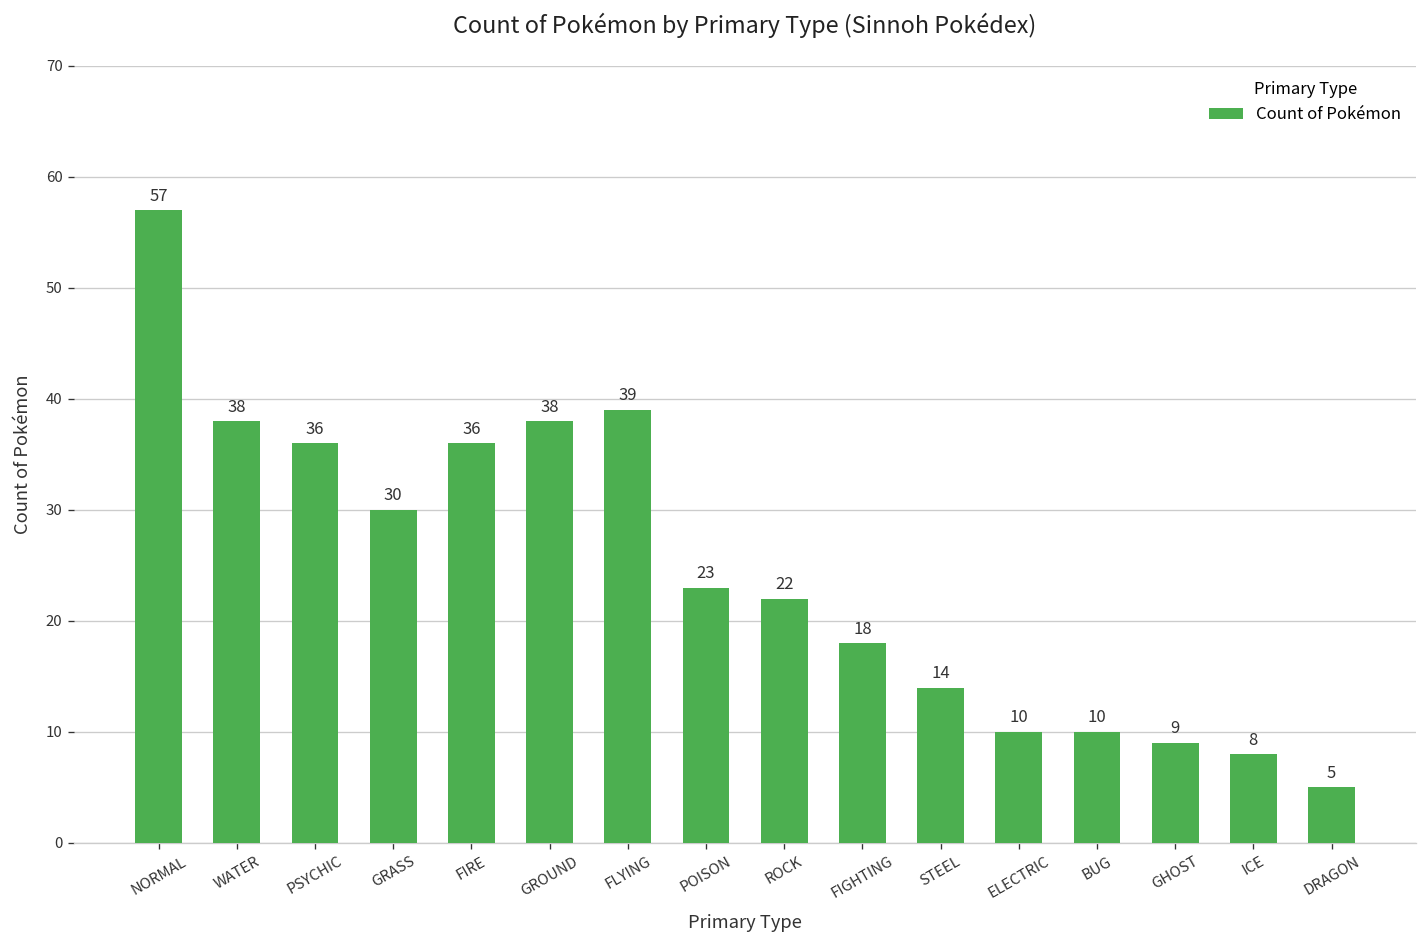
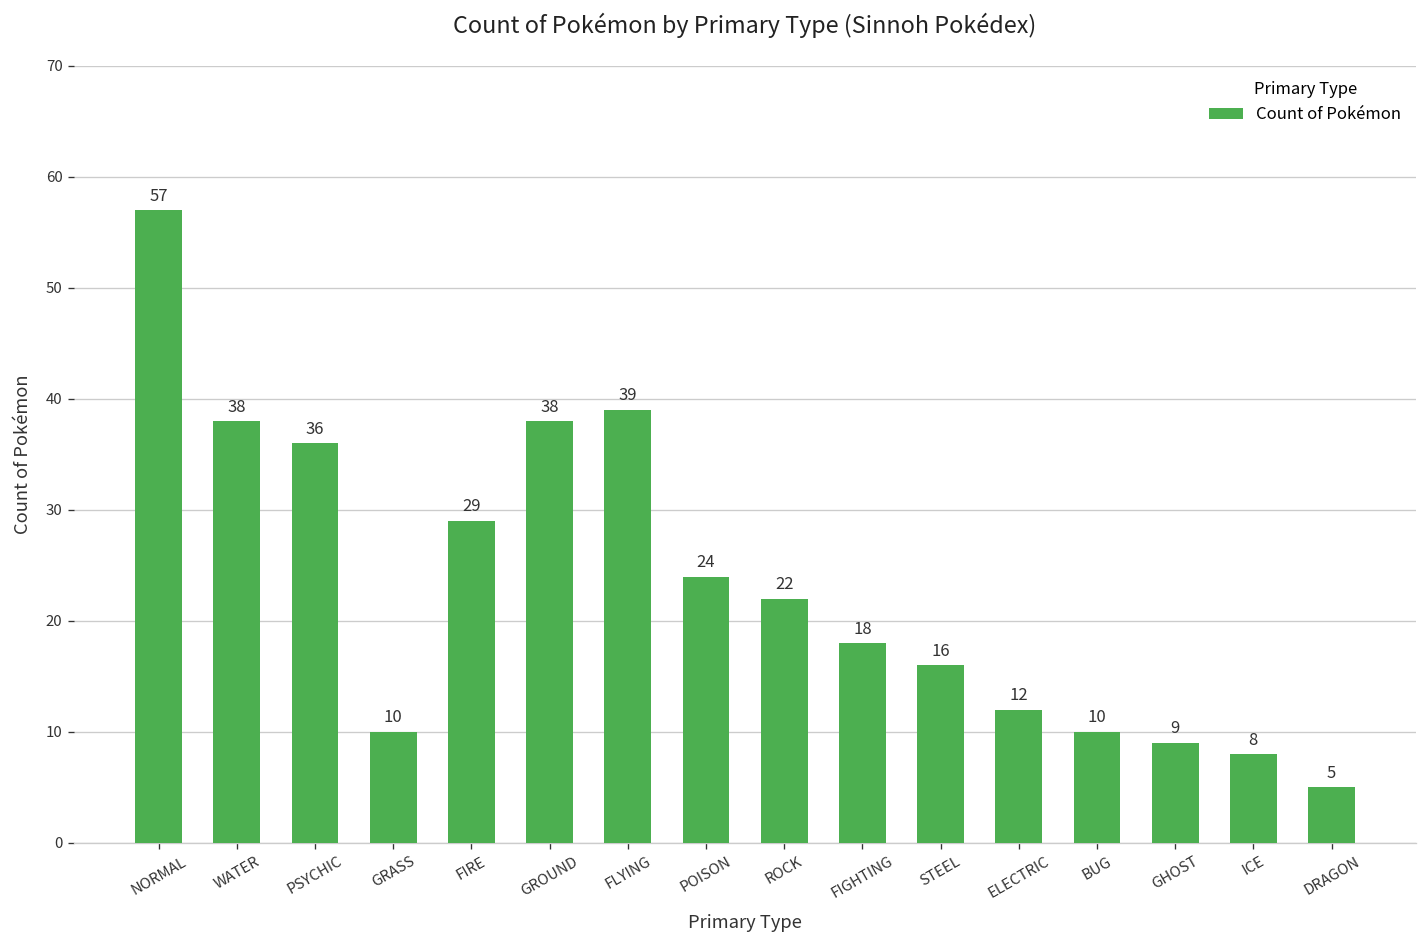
  {
    "NORMAL": 57,
    "WATER": 38,
    "PSYCHIC": 36,
-   "GRASS": 30,
-   "FIRE": 36,
+   "GRASS": 10,
+   "FIRE": 29,
    "GROUND": 38,
    "FLYING": 39,
-   "POISON": 23,
+   "POISON": 24,
    "ROCK": 22,
    "FIGHTING": 18,
-   "STEEL": 14,
-   "ELECTRIC": 10,
+   "STEEL": 16,
+   "ELECTRIC": 12,
    "BUG": 10,
    "GHOST": 9,
    "ICE": 8,
    "DRAGON": 5
  }
